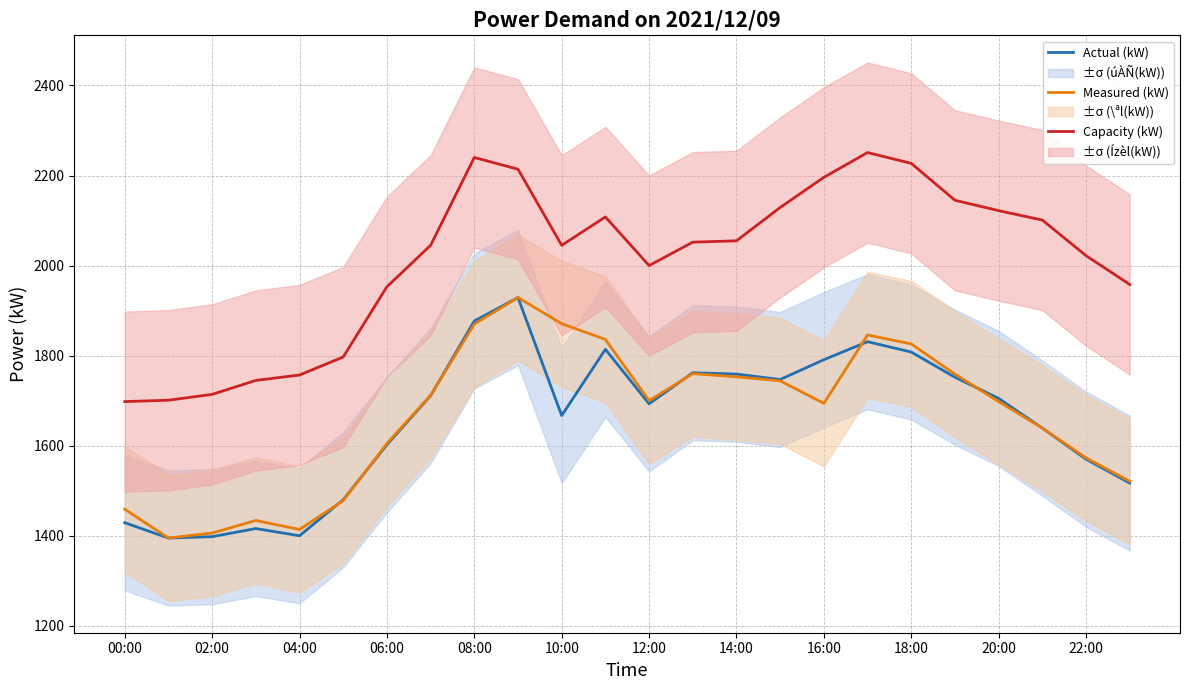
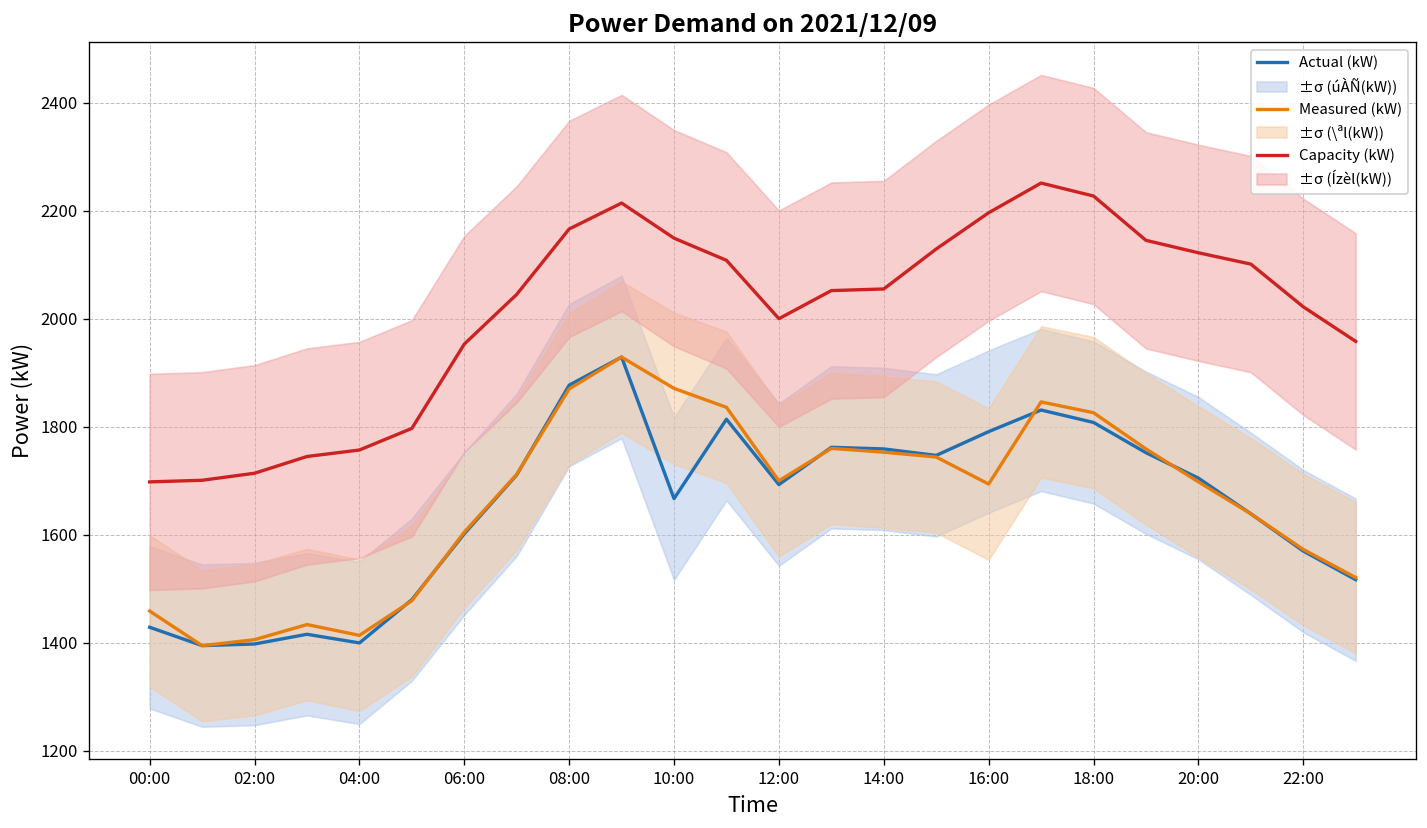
  {
    "Actual (kW)": {
      "00:00": 1430,
      "02:00": 1400,
      "04:00": 1400,
      "08:00": 1880,
      "10:00": 1670,
      "12:00": 1690,
      "14:00": 1760,
      "16:00": 1790,
      "18:00": 1810,
      "20:00": 1710
    },
    "Measured (kW)": {
      "00:00": 1460,
      "02:00": 1410,
      "04:00": 1410,
      "08:00": 1870,
      "10:00": 1870,
      "12:00": 1700,
      "14:00": 1750,
      "16:00": 1690,
      "18:00": 1830,
      "20:00": 1700
    },
    "Capacity (kW)": {
      "00:00": 1700,
      "02:00": 1710,
      "04:00": 1760,
      "06:00": 1950,
-     "08:00": 2240,
-     "10:00": 2050,
+     "08:00": 2170,
+     "10:00": 2150,
      "12:00": 2000,
      "14:00": 2060,
      "16:00": 2200,
      "18:00": 2230,
      "20:00": 2120,
      "22:00": 2020
    }
  }
